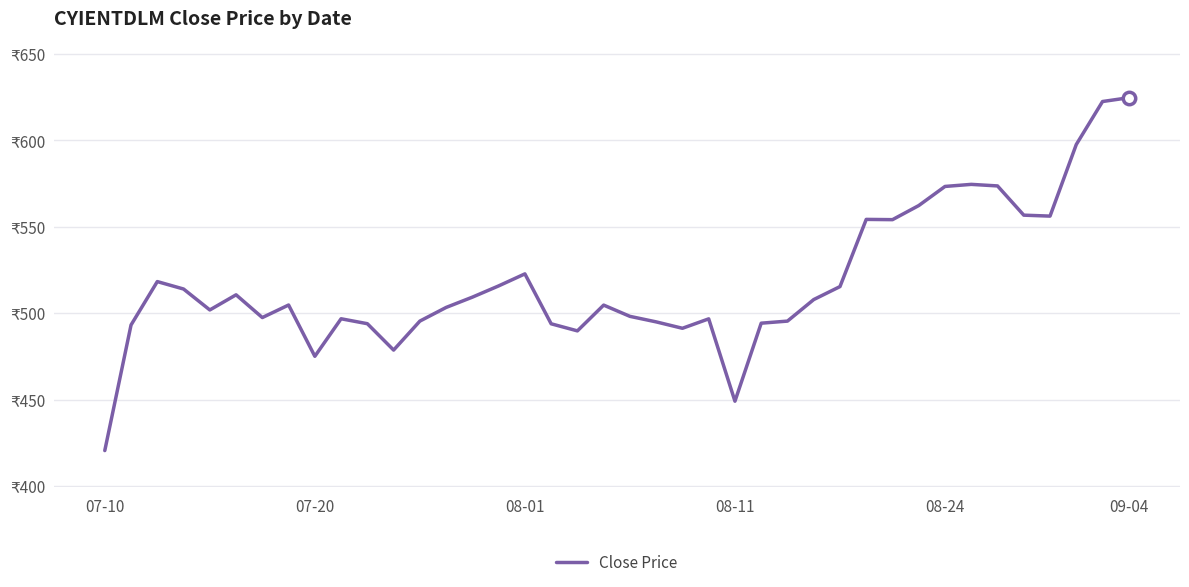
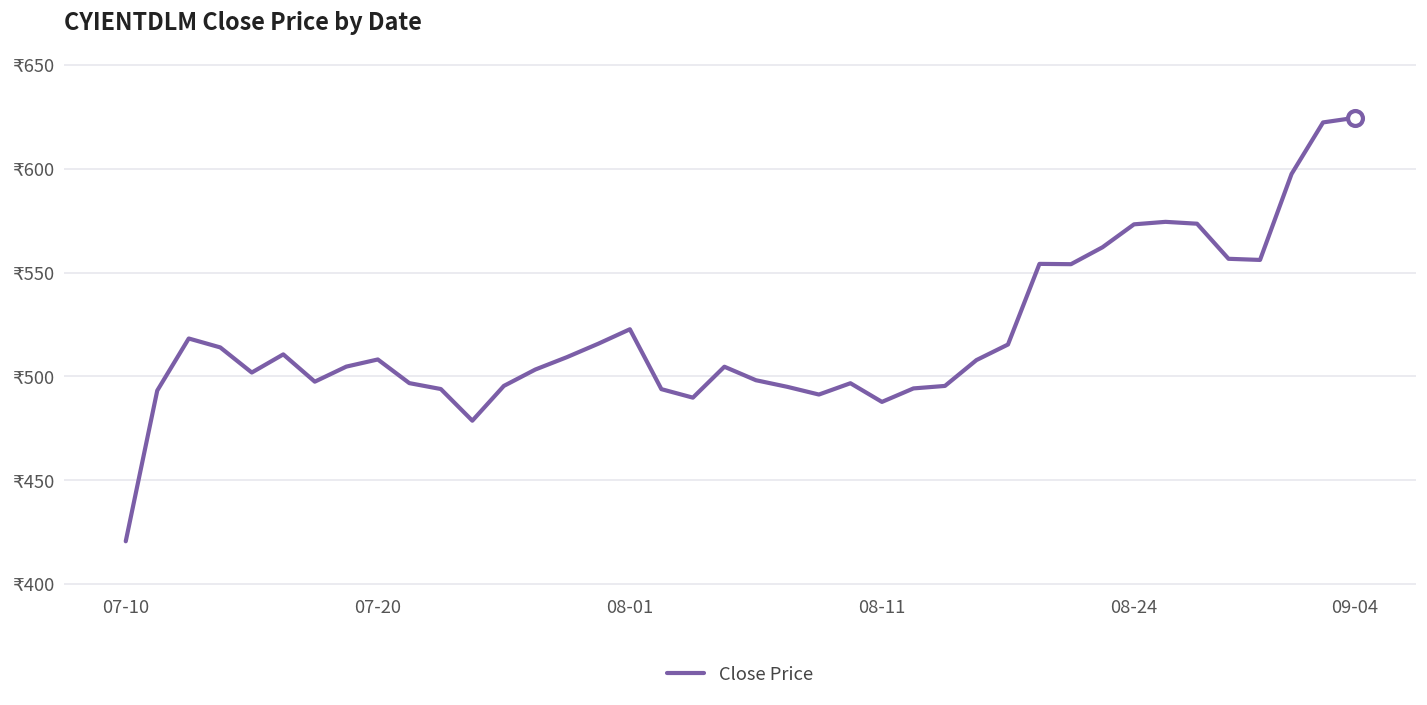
  {
    "Close Price": {
      "07-10": "₹421",
-     "07-20": "₹475",
+     "07-20": "₹508",
      "08-01": "₹523",
-     "08-11": "₹449",
+     "08-11": "₹488",
      "08-24": "₹573"
    }
  }
